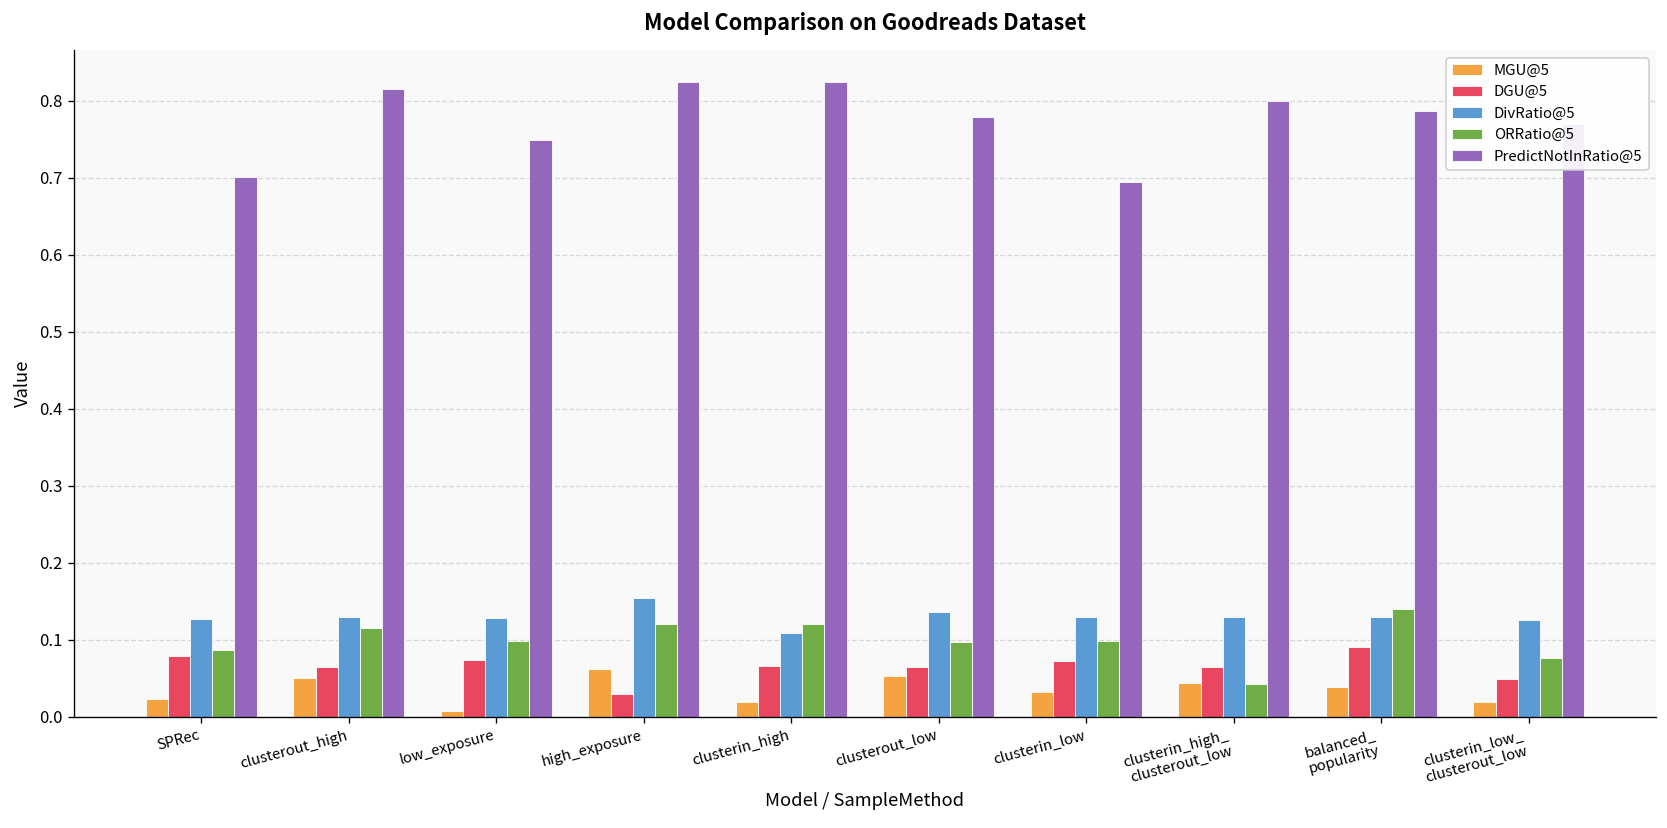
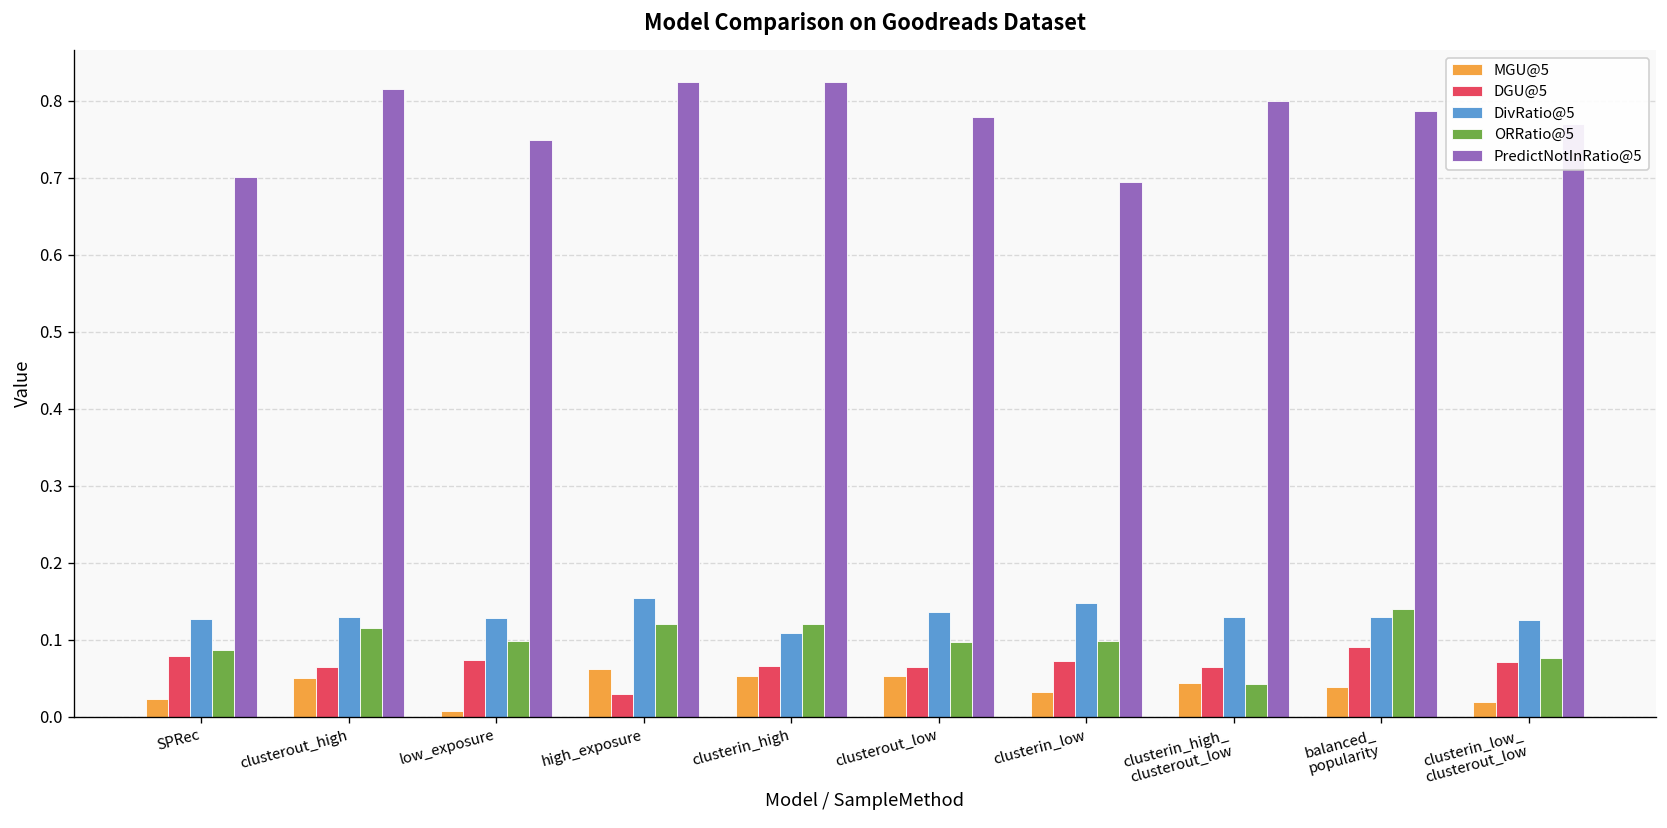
  {
    "MGU@5": {
      "SPRec": 0.02,
      "clusterout_high": 0.05,
      "low_exposure": 0.01,
      "high_exposure": 0.06,
-     "clusterin_high": 0.02,
+     "clusterin_high": 0.05,
      "clusterout_low": 0.05,
      "clusterin_low": 0.03,
      "clusterin_high_ clusterout_low": 0.04,
      "balanced_ popularity": 0.04,
      "clusterin_low_ clusterout_low": 0.02
    },
    "DGU@5": {
      "SPRec": 0.08,
      "clusterout_high": 0.07,
      "low_exposure": 0.07,
      "high_exposure": 0.03,
      "clusterin_high": 0.07,
      "clusterout_low": 0.06,
      "clusterin_low": 0.07,
      "clusterin_high_ clusterout_low": 0.06,
      "balanced_ popularity": 0.09,
-     "clusterin_low_ clusterout_low": 0.05
+     "clusterin_low_ clusterout_low": 0.07
    },
    "DivRatio@5": {
      "SPRec": 0.13,
      "clusterout_high": 0.13,
      "low_exposure": 0.13,
      "high_exposure": 0.15,
      "clusterin_high": 0.11,
      "clusterout_low": 0.14,
-     "clusterin_low": 0.13,
+     "clusterin_low": 0.15,
      "clusterin_high_ clusterout_low": 0.13,
      "balanced_ popularity": 0.13,
      "clusterin_low_ clusterout_low": 0.13
    },
    "ORRatio@5": {
      "SPRec": 0.09,
      "clusterout_high": 0.12,
      "low_exposure": 0.10,
      "high_exposure": 0.12,
      "clusterin_high": 0.12,
      "clusterout_low": 0.10,
      "clusterin_low": 0.10,
      "clusterin_high_ clusterout_low": 0.04,
      "balanced_ popularity": 0.14,
      "clusterin_low_ clusterout_low": 0.08
    },
    "PredictNotInRatio@5": {
      "SPRec": 0.70,
      "clusterout_high": 0.82,
      "low_exposure": 0.75,
      "high_exposure": 0.83,
      "clusterin_high": 0.83,
      "clusterout_low": 0.78,
      "clusterin_low": 0.70,
      "clusterin_high_ clusterout_low": 0.80,
      "balanced_ popularity": 0.79
    }
  }
